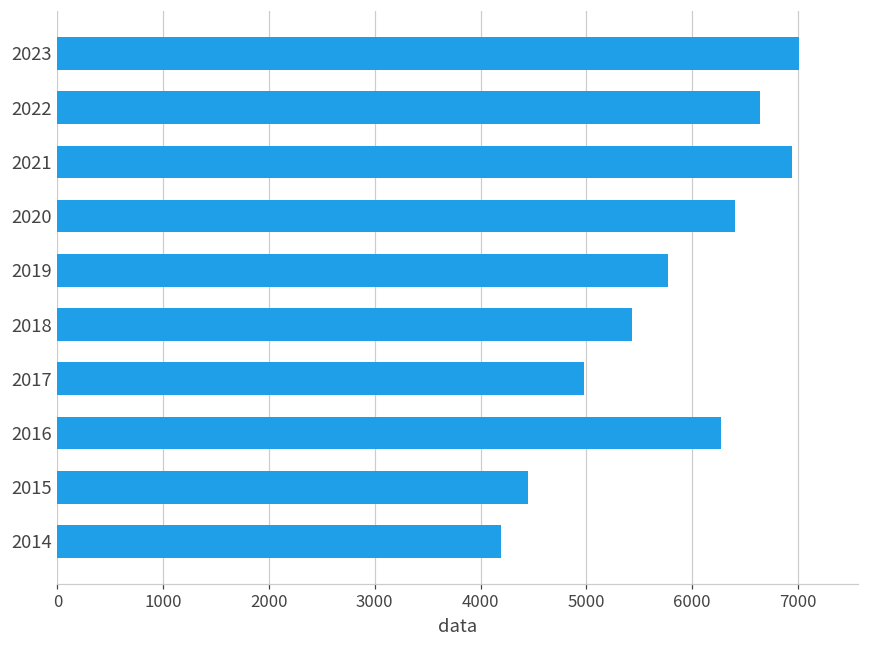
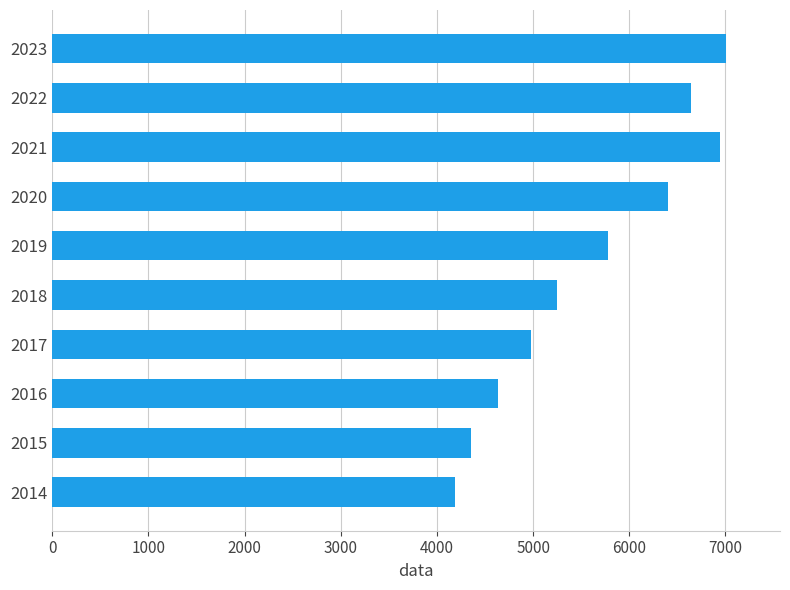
  {
    "2023": 7000,
    "2022": 6600,
    "2021": 6900,
    "2020": 6400,
    "2019": 5800,
-   "2018": 5400,
+   "2018": 5200,
    "2017": 5000,
-   "2016": 6300,
-   "2015": 4450,
+   "2016": 4600,
+   "2015": 4360,
    "2014": 4200
  }
